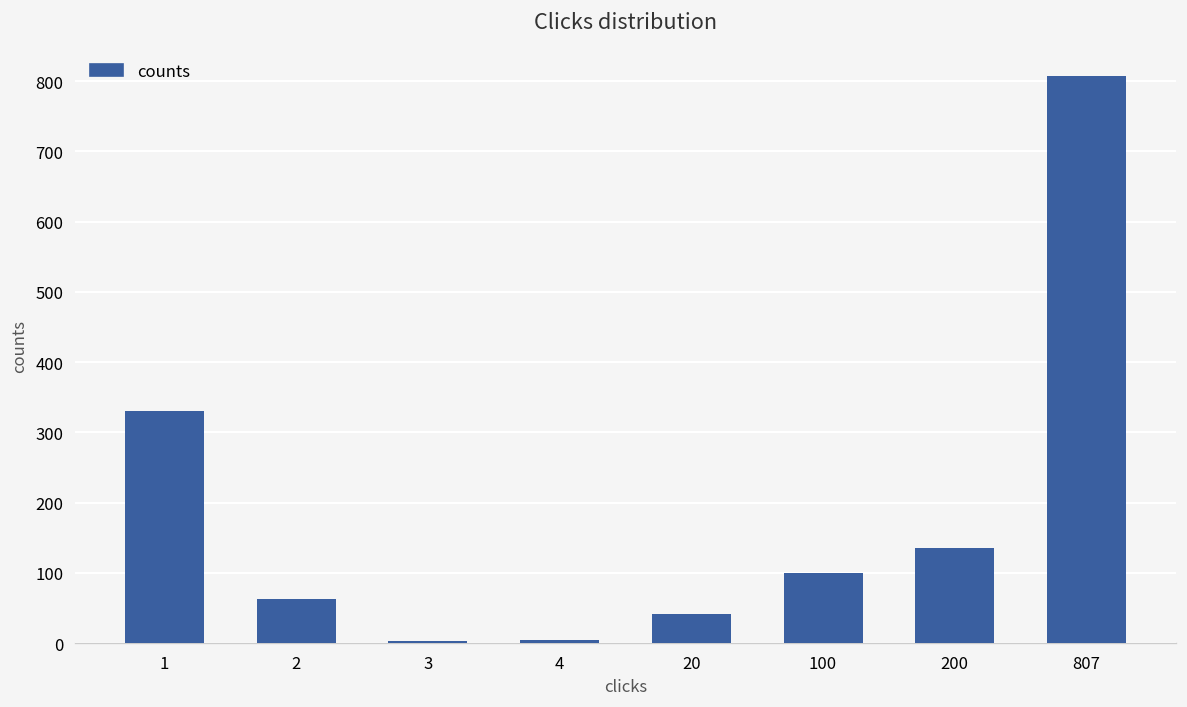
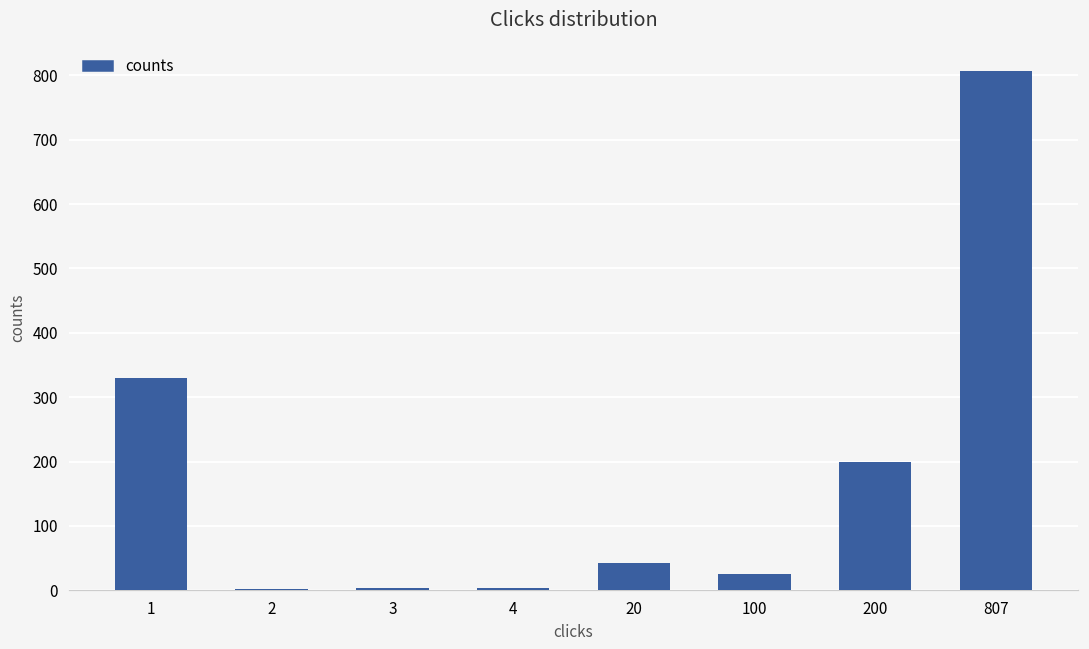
  {
    "1": 330,
-   "2": 60,
+   "2": 0,
    "20": 40,
-   "100": 100,
-   "200": 140,
+   "100": 30,
+   "200": 200,
    "807": 810
  }
